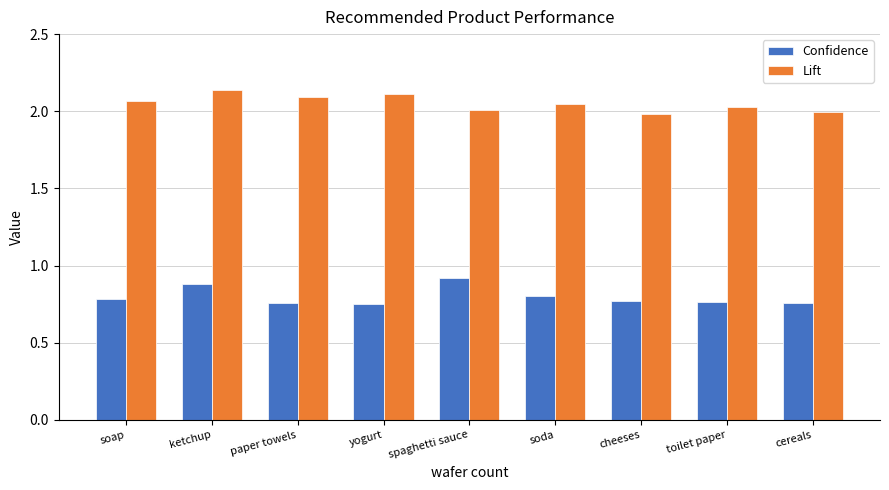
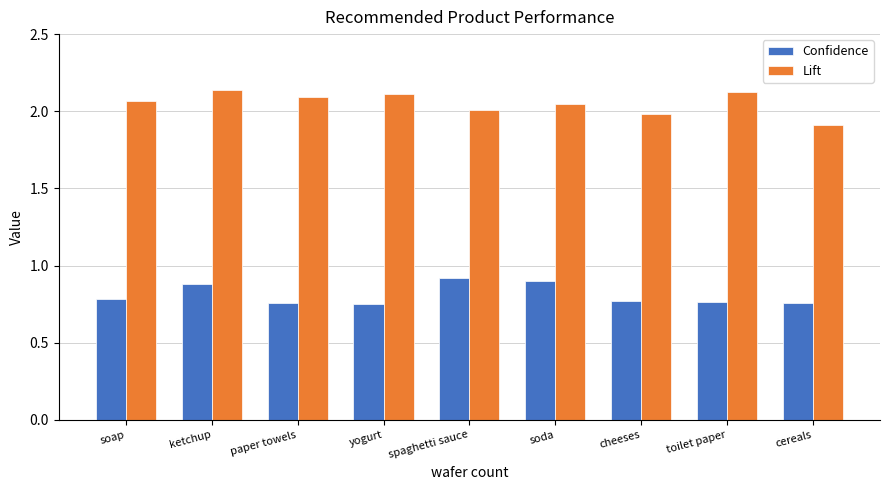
  {
    "Confidence": {
      "soap": 0.8,
      "ketchup": 0.88,
      "paper towels": 0.76,
      "yogurt": 0.75,
      "spaghetti sauce": 0.92,
-     "soda": 0.8,
+     "soda": 0.9,
      "cheeses": 0.77,
      "toilet paper": 0.77,
      "cereals": 0.76
    },
    "Lift": {
      "soap": 2.07,
      "ketchup": 2.14,
      "paper towels": 2.09,
      "yogurt": 2.11,
      "spaghetti sauce": 2.01,
      "soda": 2.05,
      "cheeses": 1.98,
-     "toilet paper": 2.03,
-     "cereals": 2.00
+     "toilet paper": 2.12,
+     "cereals": 1.91
    }
  }
